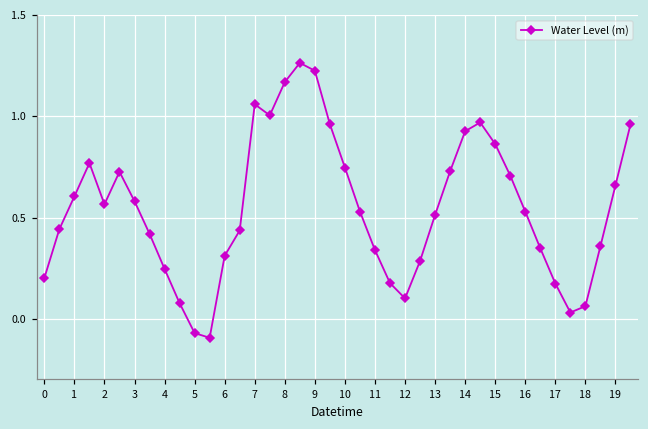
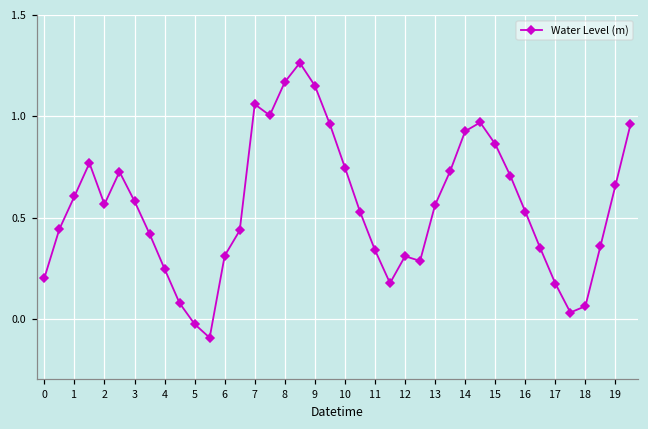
  {
    "0": 0.20,
    "1": 0.60,
    "2": 0.57,
    "3": 0.58,
    "4": 0.25,
-   "5": -0.07,
+   "5": -0.03,
    "6": 0.31,
    "7": 1.06,
    "8": 1.17,
-   "9": 1.23,
+   "9": 1.15,
    "10": 0.75,
    "11": 0.34,
-   "12": 0.10,
-   "13": 0.51,
+   "12": 0.31,
+   "13": 0.56,
    "14": 0.93,
    "15": 0.86,
    "16": 0.53,
    "17": 0.17,
    "18": 0.06,
    "19": 0.66
  }
